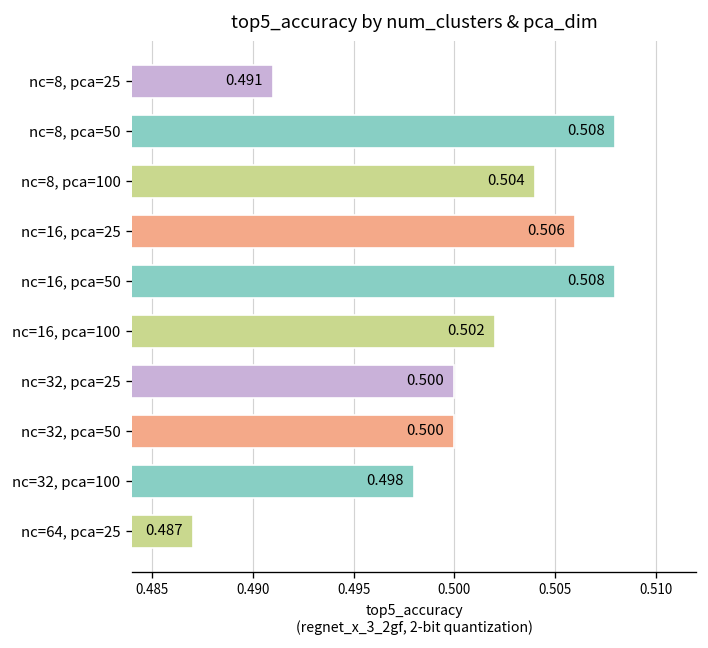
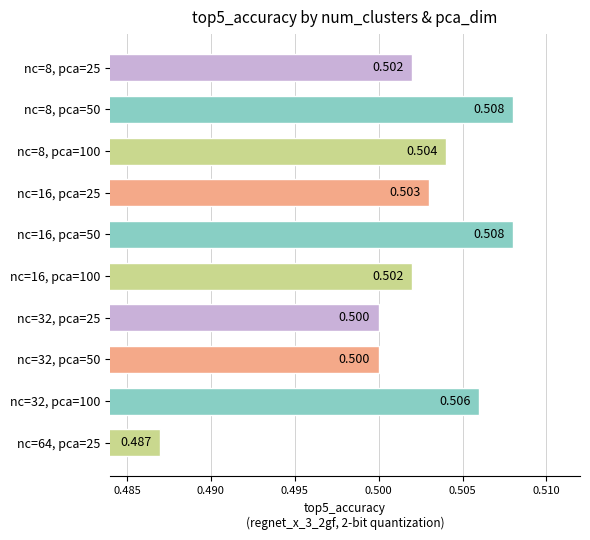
  {
-   "nc=8, pca=25": 0.491,
+   "nc=8, pca=25": 0.502,
    "nc=8, pca=50": 0.508,
    "nc=8, pca=100": 0.504,
-   "nc=16, pca=25": 0.506,
+   "nc=16, pca=25": 0.503,
    "nc=16, pca=50": 0.508,
    "nc=16, pca=100": 0.502,
    "nc=32, pca=25": 0.500,
    "nc=32, pca=50": 0.500,
-   "nc=32, pca=100": 0.498,
+   "nc=32, pca=100": 0.506,
    "nc=64, pca=25": 0.487
  }
